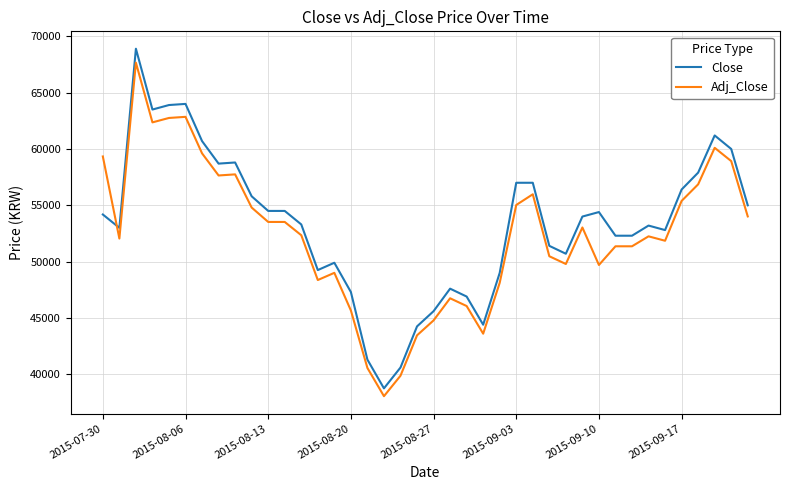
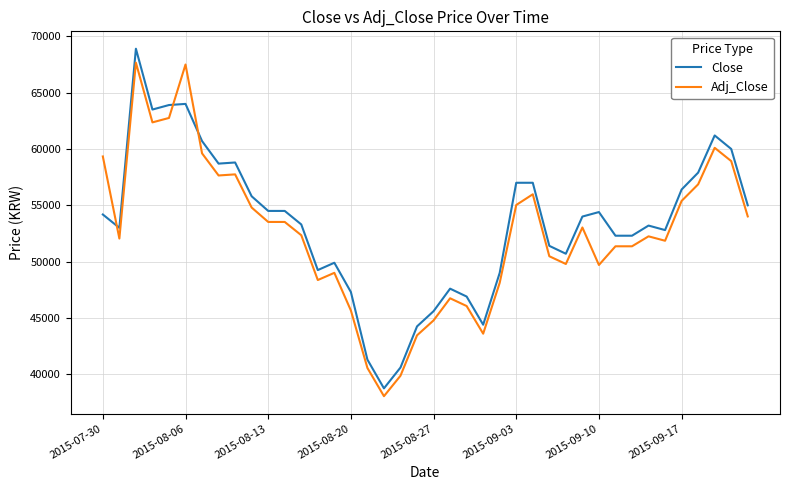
  {
    "Close": {
      "2015-07-30": 54200,
      "2015-08-06": 64000,
      "2015-08-13": 54500,
      "2015-08-20": 47300,
      "2015-08-27": 45600,
      "2015-09-03": 57000,
      "2015-09-10": 54400,
      "2015-09-17": 56400
    },
    "Adj_Close": {
      "2015-07-30": 59300,
-     "2015-08-06": 62900,
+     "2015-08-06": 67500,
      "2015-08-13": 53500,
      "2015-08-20": 45700,
      "2015-08-27": 44800,
      "2015-09-03": 55000,
      "2015-09-10": 49700,
      "2015-09-17": 55400
    }
  }
